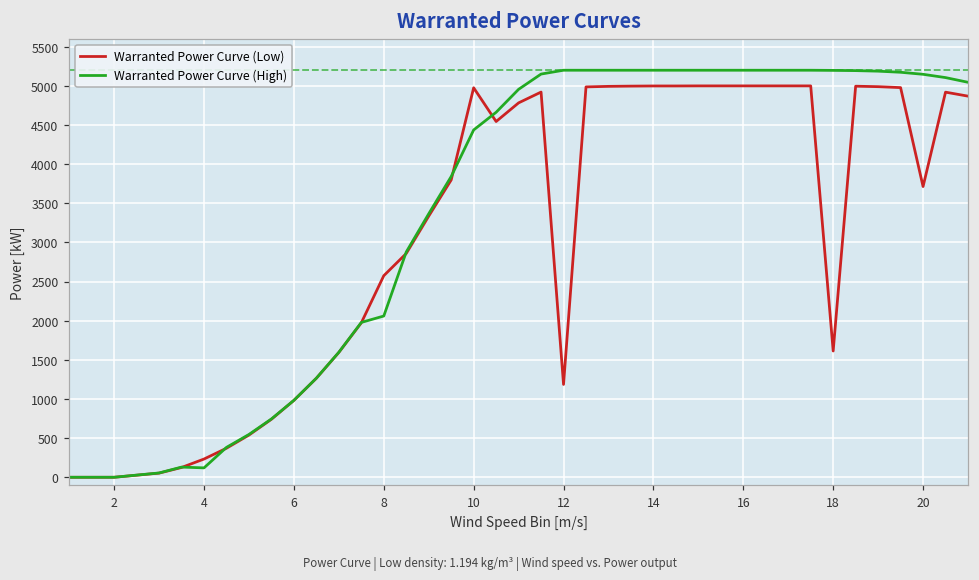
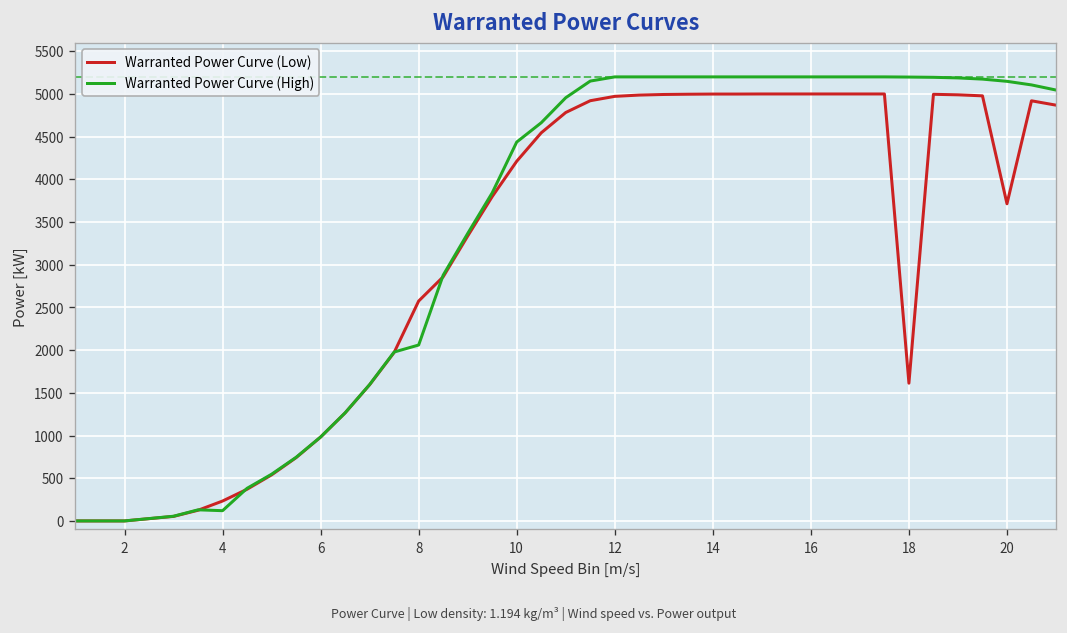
  {
    "Warranted Power Curve (Low)": {
      "4": 200,
      "8": 2600,
-     "10": 5000,
-     "12": 1200,
+     "10": 4200,
+     "12": 5000,
      "14": 5000,
      "16": 5000,
      "18": 1600,
      "20": 3700
    },
    "Warranted Power Curve (High)": {
      "4": 100,
      "8": 2100,
      "10": 4400,
      "12": 5200,
      "14": 5200,
      "16": 5200,
      "18": 5200,
      "20": 5100
    }
  }
